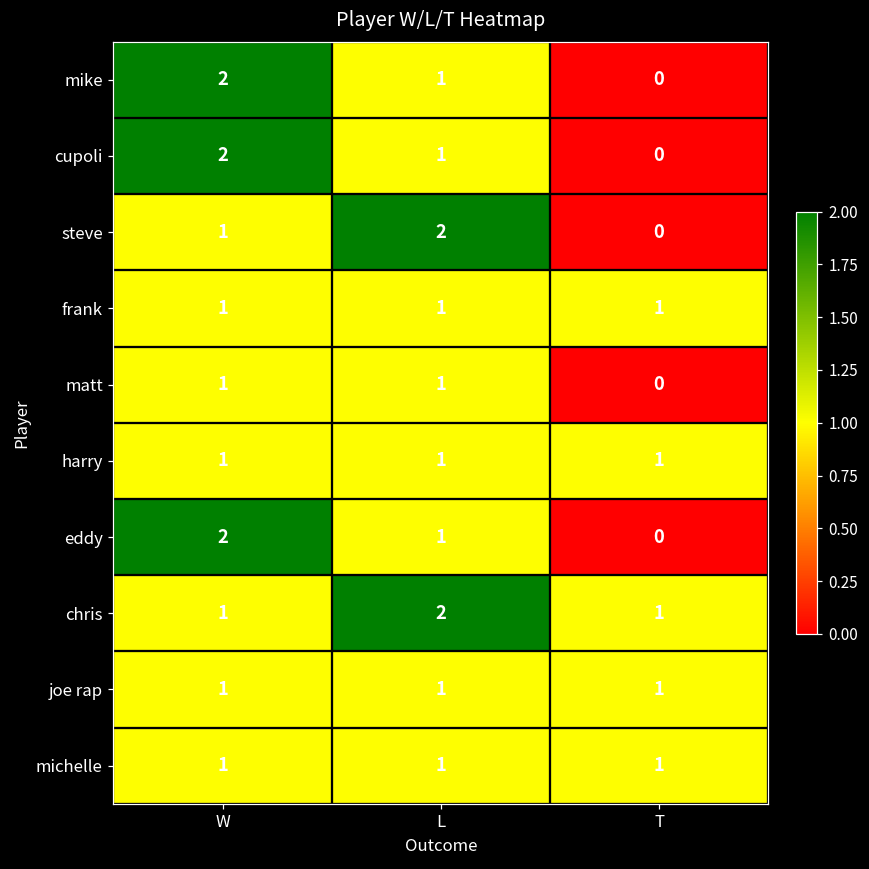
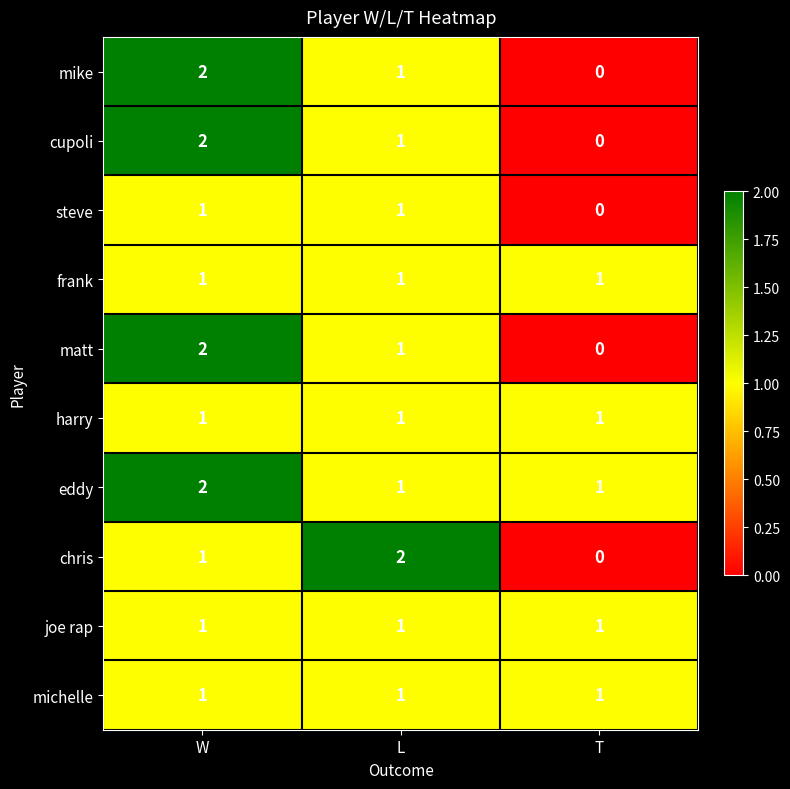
  {
    "mike": {
      "W": 2,
      "L": 1,
      "T": 0
    },
    "cupoli": {
      "W": 2,
      "L": 1,
      "T": 0
    },
    "steve": {
      "W": 1,
-     "L": 2,
+     "L": 1,
      "T": 0
    },
    "frank": {
      "W": 1,
      "L": 1,
      "T": 1
    },
    "matt": {
-     "W": 1,
+     "W": 2,
      "L": 1,
      "T": 0
    },
    "harry": {
      "W": 1,
      "L": 1,
      "T": 1
    },
    "eddy": {
      "W": 2,
      "L": 1,
-     "T": 0
+     "T": 1
    },
    "chris": {
      "W": 1,
      "L": 2,
-     "T": 1
+     "T": 0
    },
    "joe rap": {
      "W": 1,
      "L": 1,
      "T": 1
    },
    "michelle": {
      "W": 1,
      "L": 1,
      "T": 1
    }
  }
